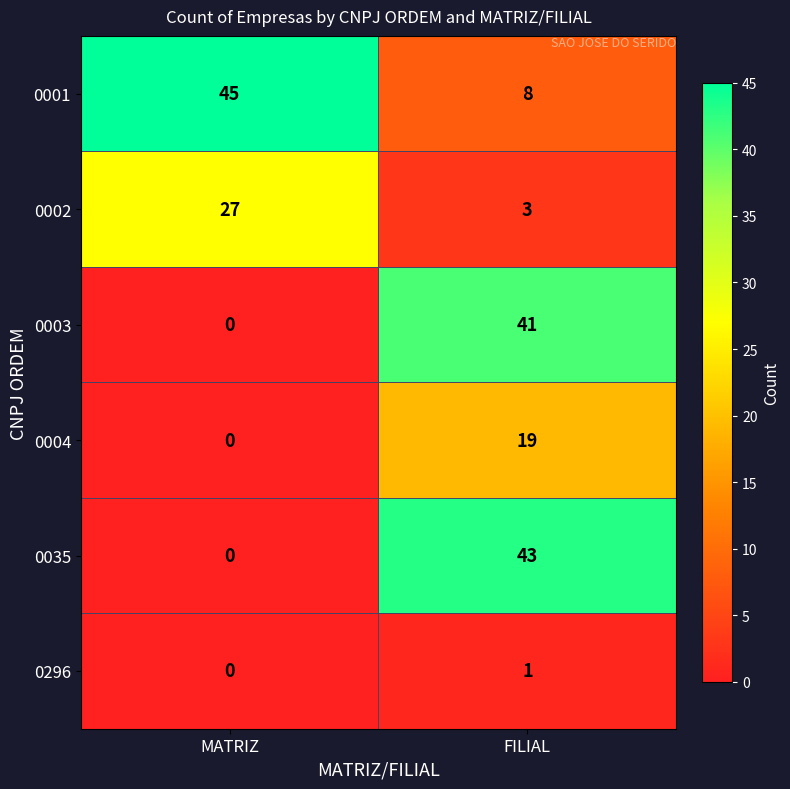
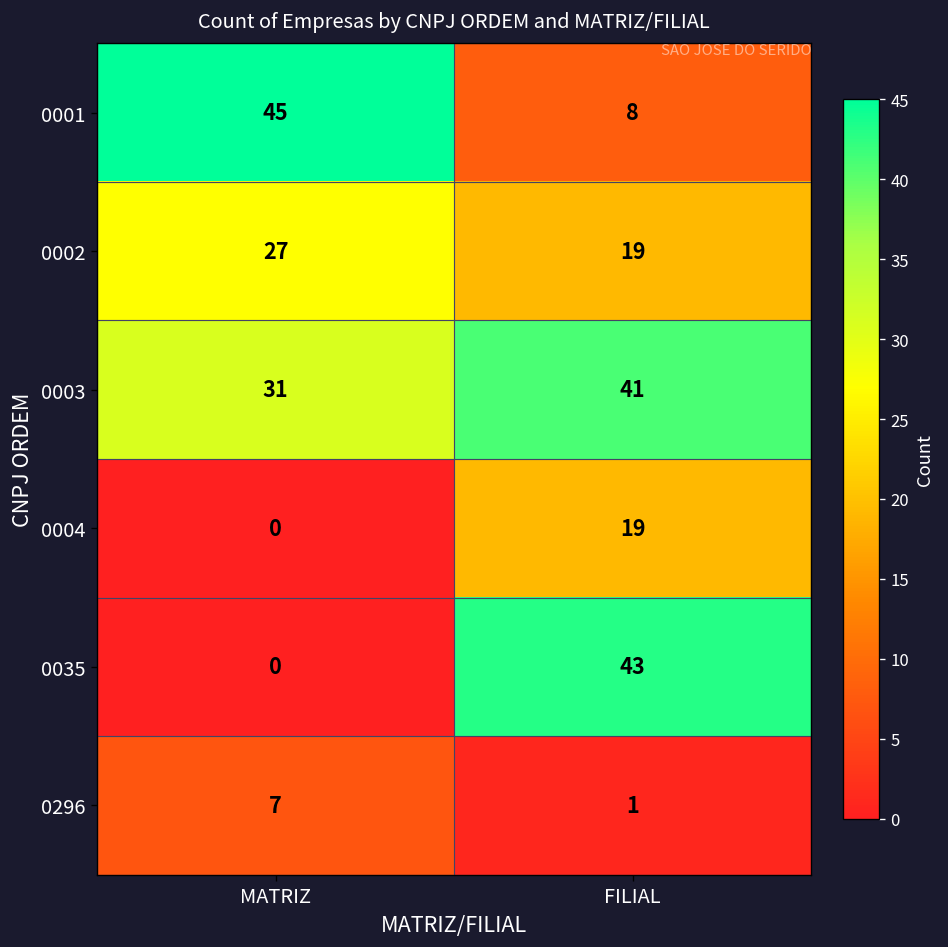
  {
    "0001": {
      "MATRIZ": 45
    },
    "0002": {
      "MATRIZ": 27,
-     "FILIAL": 3
+     "FILIAL": 19
    },
    "0003": {
-     "MATRIZ": 0,
+     "MATRIZ": 31,
      "FILIAL": 41
    },
    "0004": {
      "MATRIZ": 0,
      "FILIAL": 19
    },
    "0035": {
      "MATRIZ": 0,
      "FILIAL": 43
    },
    "0296": {
-     "MATRIZ": 0,
+     "MATRIZ": 7,
      "FILIAL": 1
    }
  }
